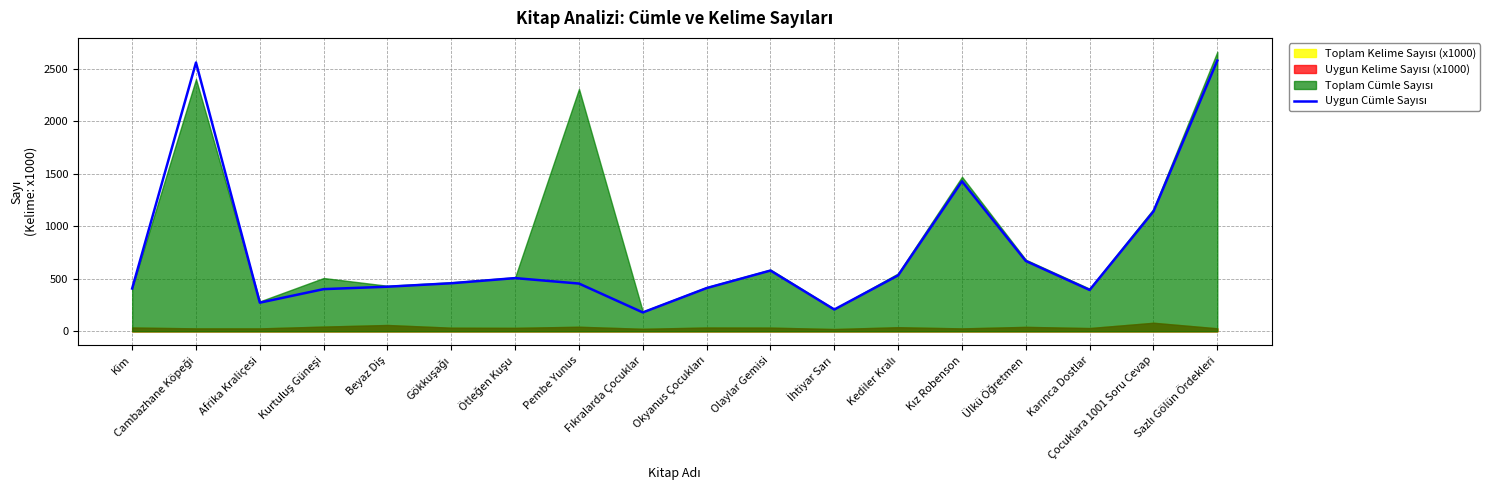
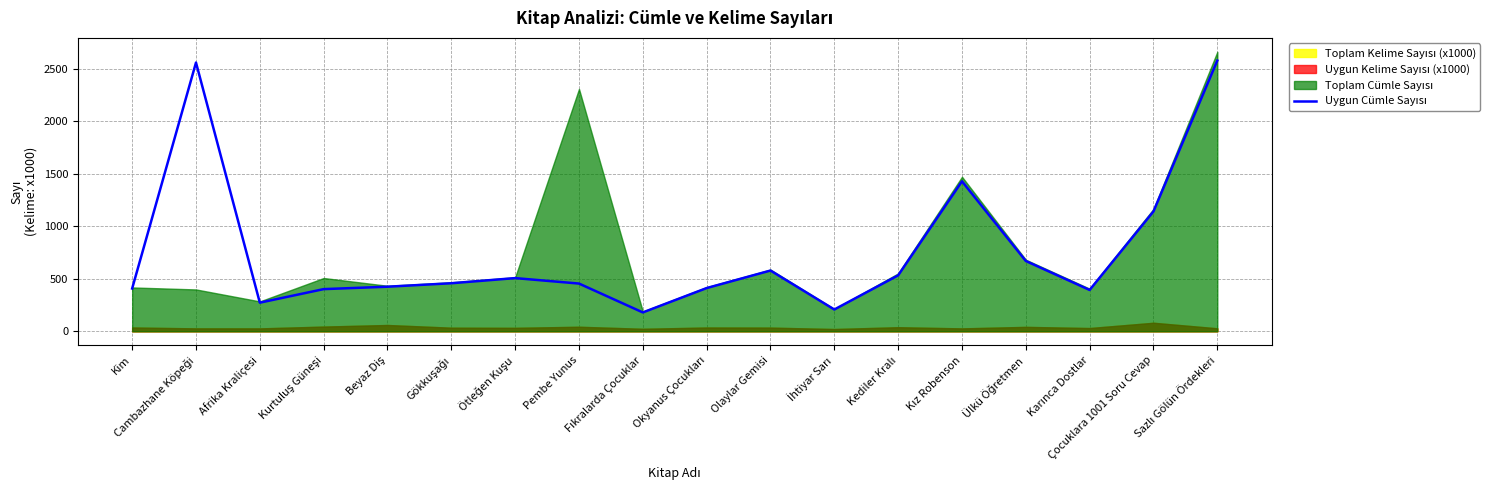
  {
    "Uygun Kelime Sayısı (x1000)": {
      "Kim": 40,
      "Cambazhane Köpeği": 30,
      "Afrika Kraliçesi": 30,
      "Kurtuluş Güneşi": 50,
      "Beyaz Diş": 60,
      "Gökkuşağı": 30,
      "Ötleğen Kuşu": 30,
      "Pembe Yunus": 40,
      "Fıkralarda Çocuklar": 20,
      "Okyanus Çocukları": 40,
      "Olaylar Gemisi": 40,
      "Kediler Kralı": 40,
      "Kız Robenson": 30,
      "Ülkü Öğretmen": 40,
      "Karınca Dostlar": 30,
      "Çocuklara 1001 Soru Cevap": 80,
      "Sazlı Gölün Ördekleri": 30
    },
    "Uygun Cümle Sayısı": {
      "Cambazhane Köpeği": 2560,
      "Kurtuluş Güneşi": 400,
      "Pembe Yunus": 460,
      "Kız Robenson": 1430,
      "Sazlı Gölün Ördekleri": 2580
    },
    "Toplam Cümle Sayısı": {
-     "Cambazhane Köpeği": 2400,
+     "Cambazhane Köpeği": 400,
      "Kurtuluş Güneşi": 510,
      "Pembe Yunus": 2310,
      "Kız Robenson": 1470,
      "Sazlı Gölün Ördekleri": 2660
    }
  }
